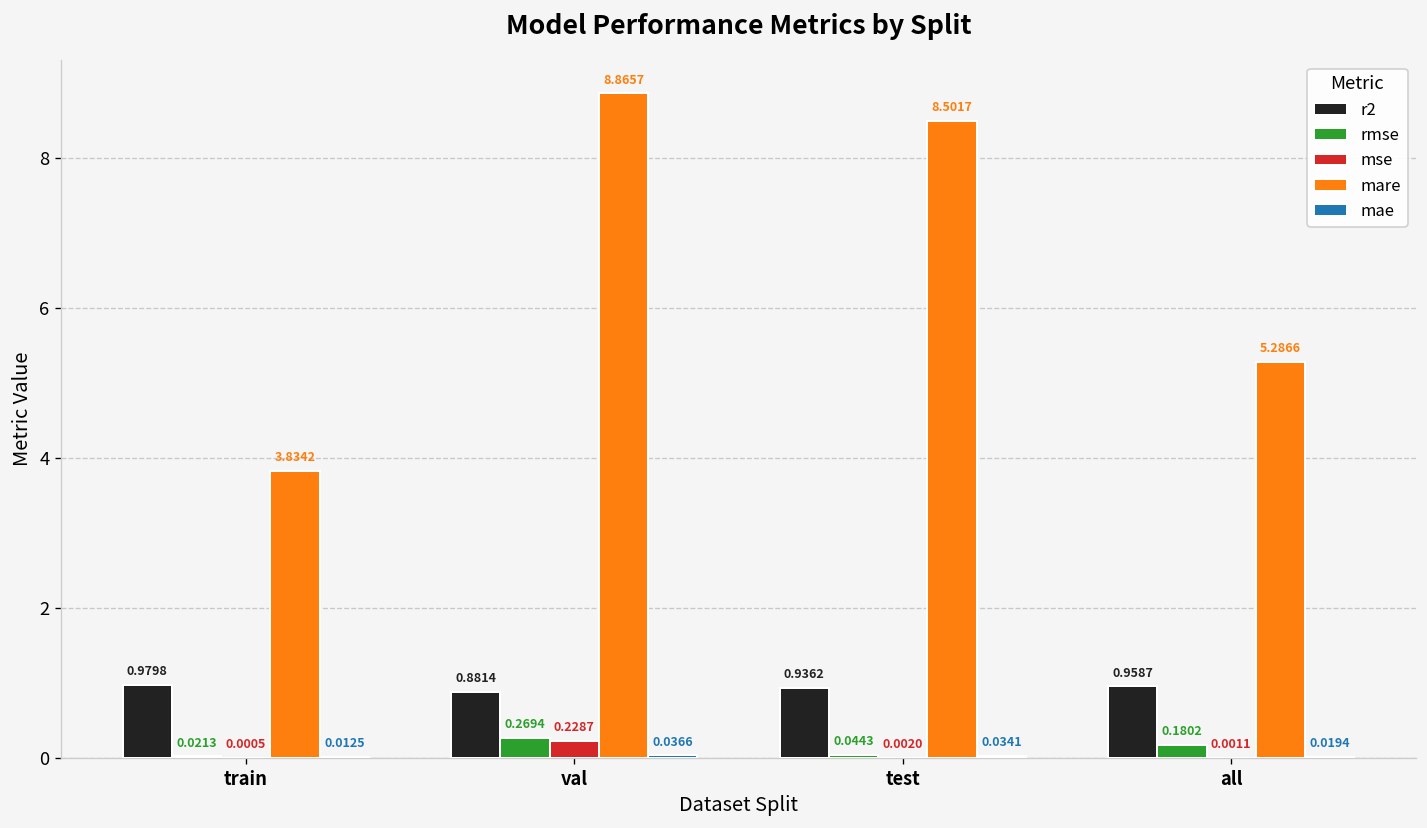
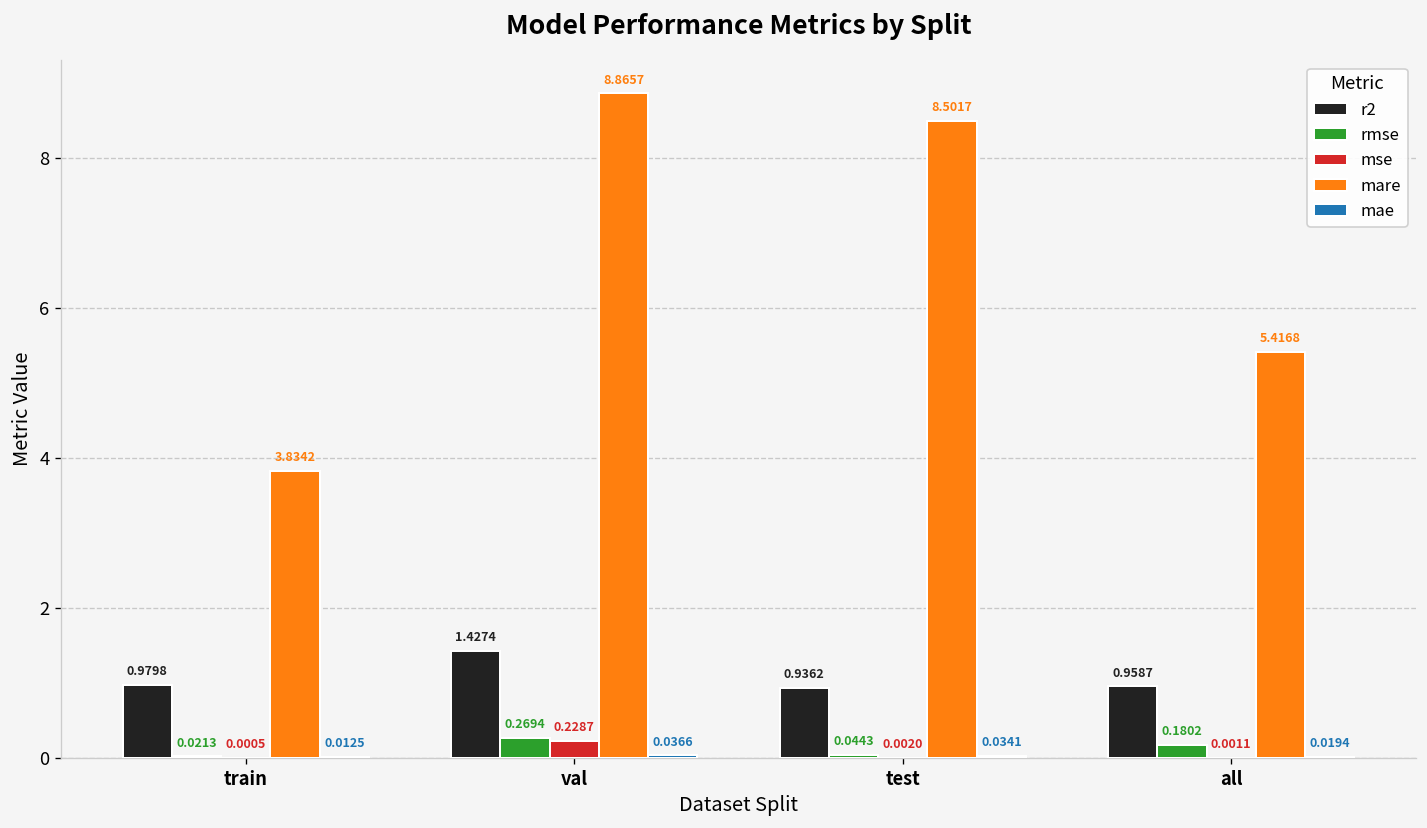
  {
    "r2": {
      "train": 0.9798,
-     "val": 0.8814,
+     "val": 1.4274,
      "test": 0.9362,
      "all": 0.9587
    },
    "rmse": {
      "train": 0.0213,
      "val": 0.2694,
      "test": 0.0443,
      "all": 0.1802
    },
    "mse": {
      "train": 0.0005,
      "val": 0.2287,
      "test": 0.0020,
      "all": 0.0011
    },
    "mare": {
      "train": 3.8342,
      "val": 8.8657,
      "test": 8.5017,
-     "all": 5.2866
+     "all": 5.4168
    },
    "mae": {
      "train": 0.0125,
      "val": 0.0366,
      "test": 0.0341,
      "all": 0.0194
    }
  }
